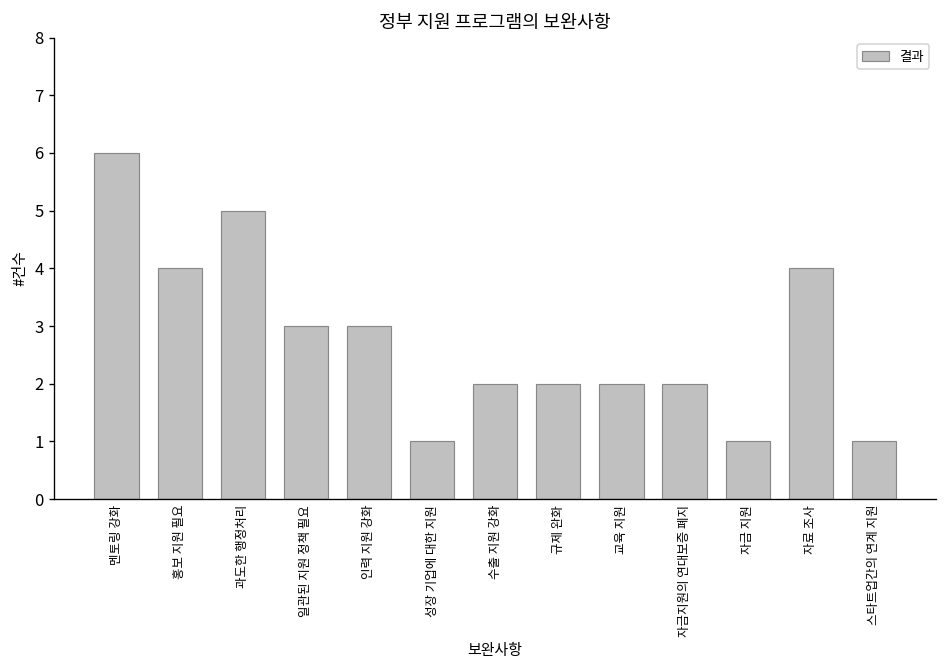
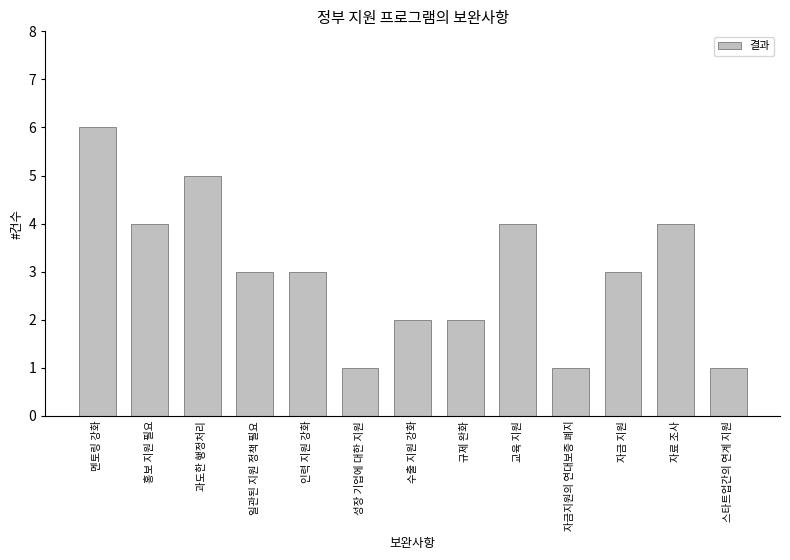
  {
    "멘토링 강화": 6,
    "홍보 지원 필요": 4,
    "과도한 행정처리": 5,
    "일관된 지원 정책 필요": 3,
    "인력 지원 강화": 3,
    "성장 기업에 대한 지원": 1,
    "수출 지원 강화": 2,
    "규제 완화": 2,
-   "교육 지원": 2,
-   "자금지원의 연대보증 폐지": 2,
-   "자금 지원": 1,
+   "교육 지원": 4,
+   "자금지원의 연대보증 폐지": 1,
+   "자금 지원": 3,
    "자료 조사": 4,
    "스타트업간의 연계 지원": 1
  }
